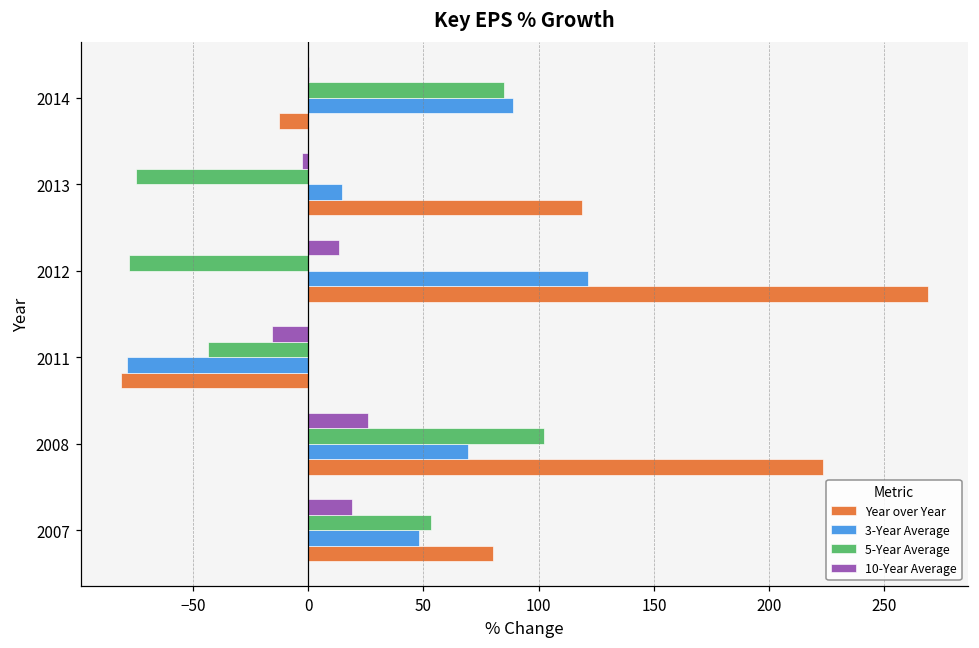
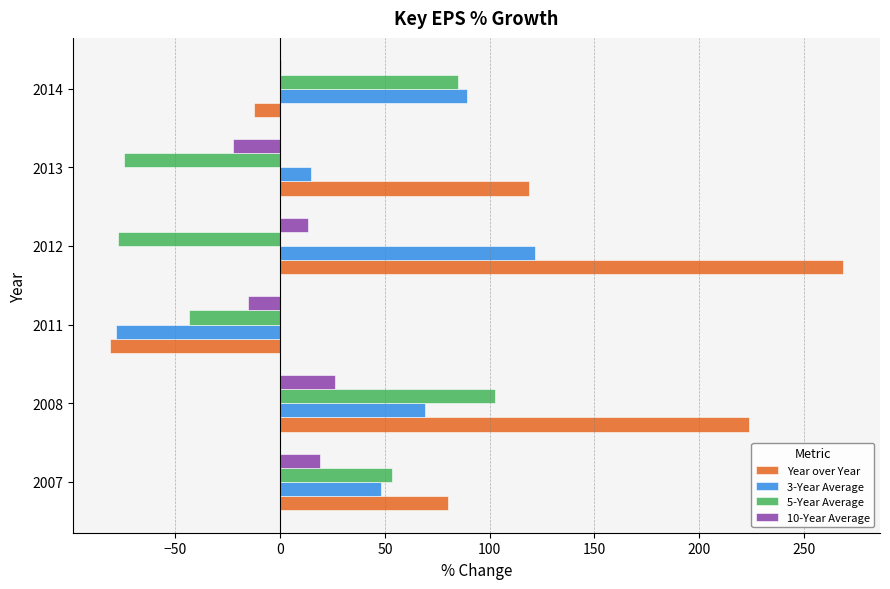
  {
    "Year over Year": {
      "2014": -12,
      "2013": 119,
      "2012": 269,
      "2011": -81,
      "2008": 224,
      "2007": 80
    },
    "3-Year Average": {
      "2014": 89,
      "2013": 15,
      "2012": 122,
      "2011": -78,
      "2008": 69,
      "2007": 48
    },
    "5-Year Average": {
      "2014": 85,
      "2013": -75,
      "2012": -78,
      "2011": -43,
      "2008": 102,
      "2007": 53
    },
    "10-Year Average": {
-     "2013": -3,
+     "2013": -23,
      "2012": 13,
      "2011": -16,
      "2008": 26,
      "2007": 19
    }
  }
